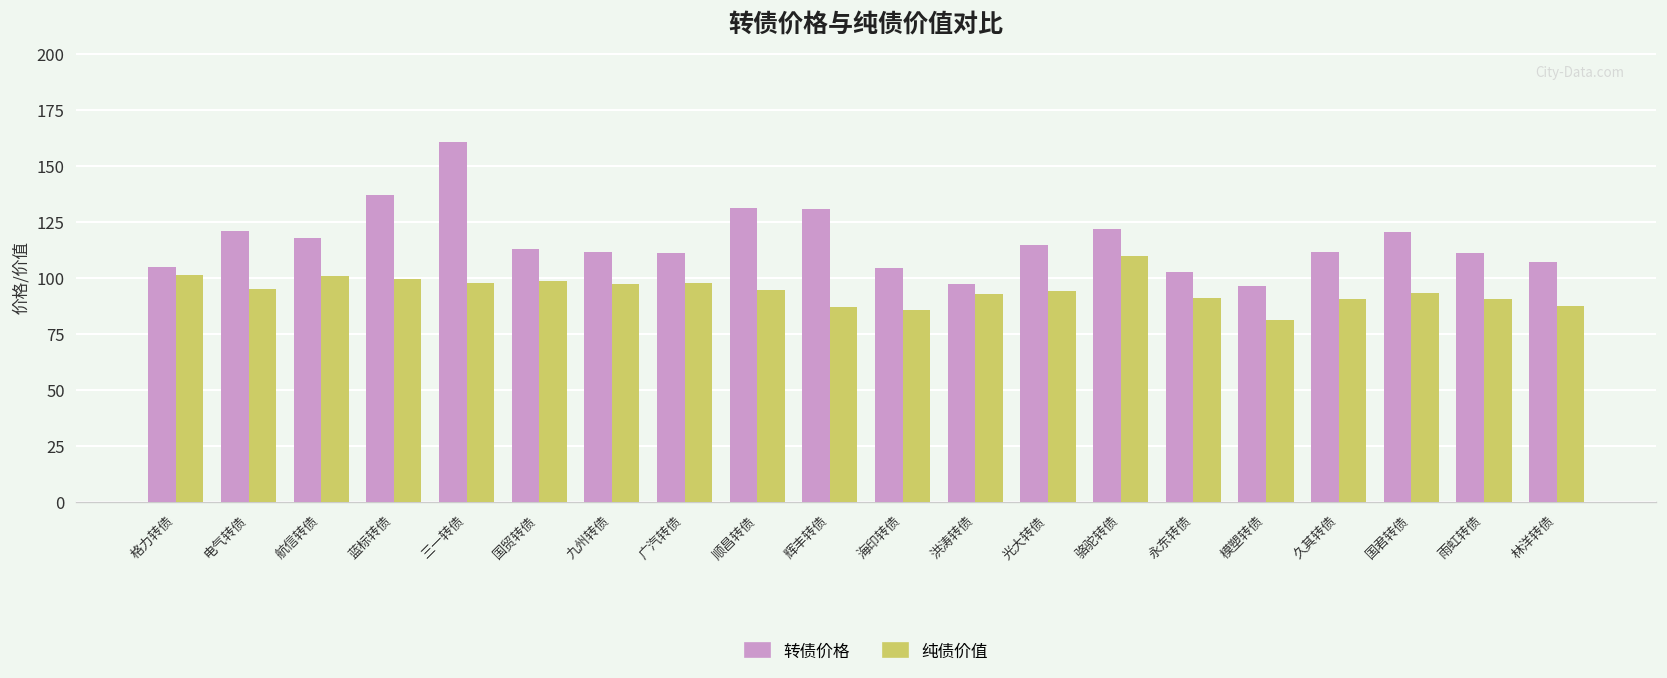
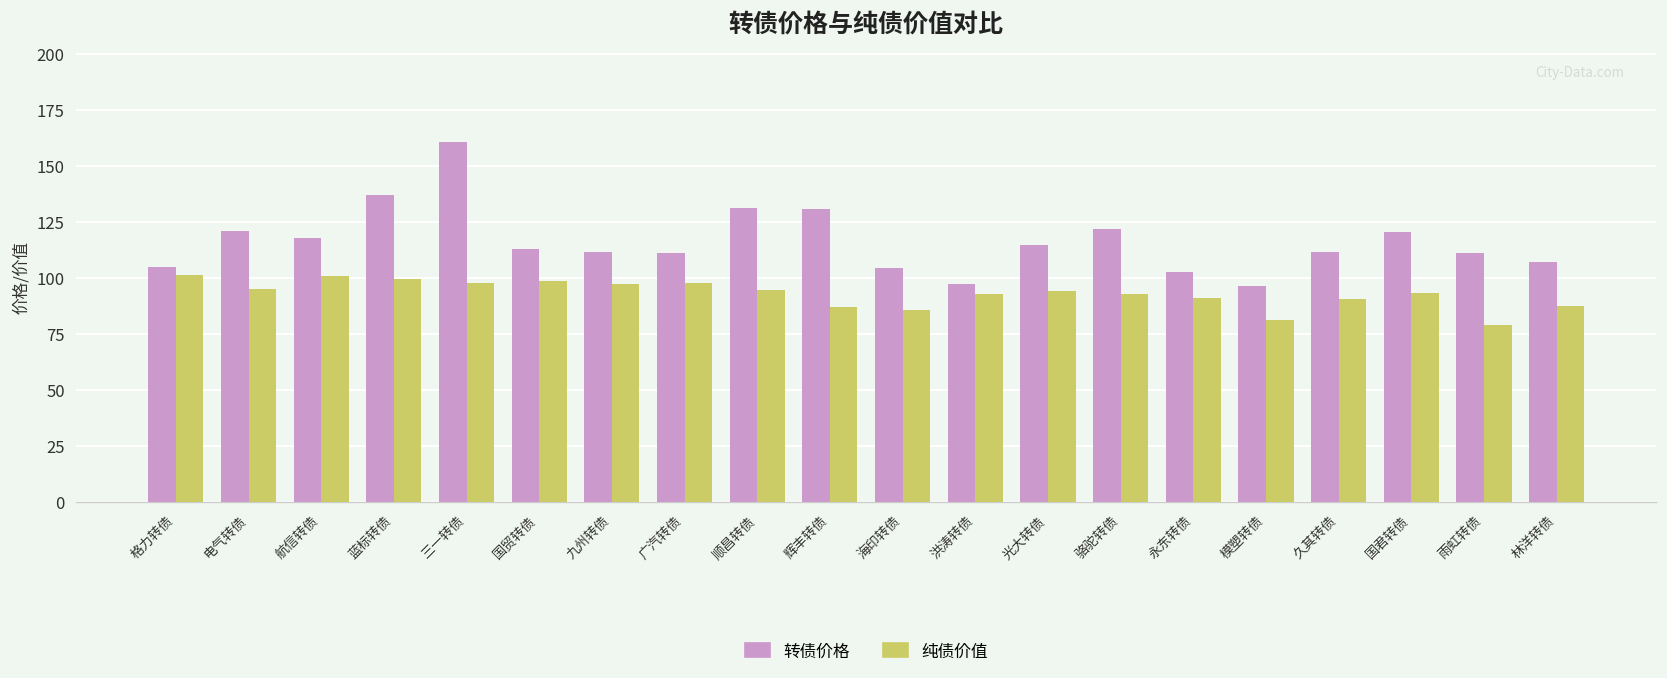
  {
    "转债价格": {
      "格力转债": 105,
      "电气转债": 121,
      "航信转债": 118,
      "蓝标转债": 137,
      "三一转债": 161,
      "国贸转债": 113,
      "九州转债": 112,
      "广汽转债": 111,
      "顺昌转债": 131,
      "辉丰转债": 131,
      "海印转债": 104,
      "洪涛转债": 97,
      "光大转债": 115,
      "骆驼转债": 122,
      "永东转债": 103,
      "模塑转债": 96,
      "久其转债": 112,
      "国君转债": 120,
      "雨虹转债": 111,
      "林洋转债": 107
    },
    "纯债价值": {
      "格力转债": 101,
      "电气转债": 95,
      "航信转债": 101,
      "蓝标转债": 100,
      "三一转债": 98,
      "国贸转债": 98,
      "九州转债": 97,
      "广汽转债": 98,
      "顺昌转债": 94,
      "辉丰转债": 87,
      "海印转债": 86,
      "洪涛转债": 93,
      "光大转债": 94,
-     "骆驼转债": 110,
+     "骆驼转债": 93,
      "永东转债": 91,
      "模塑转债": 81,
      "久其转债": 91,
      "国君转债": 93,
-     "雨虹转债": 91,
+     "雨虹转债": 79,
      "林洋转债": 87
    }
  }
